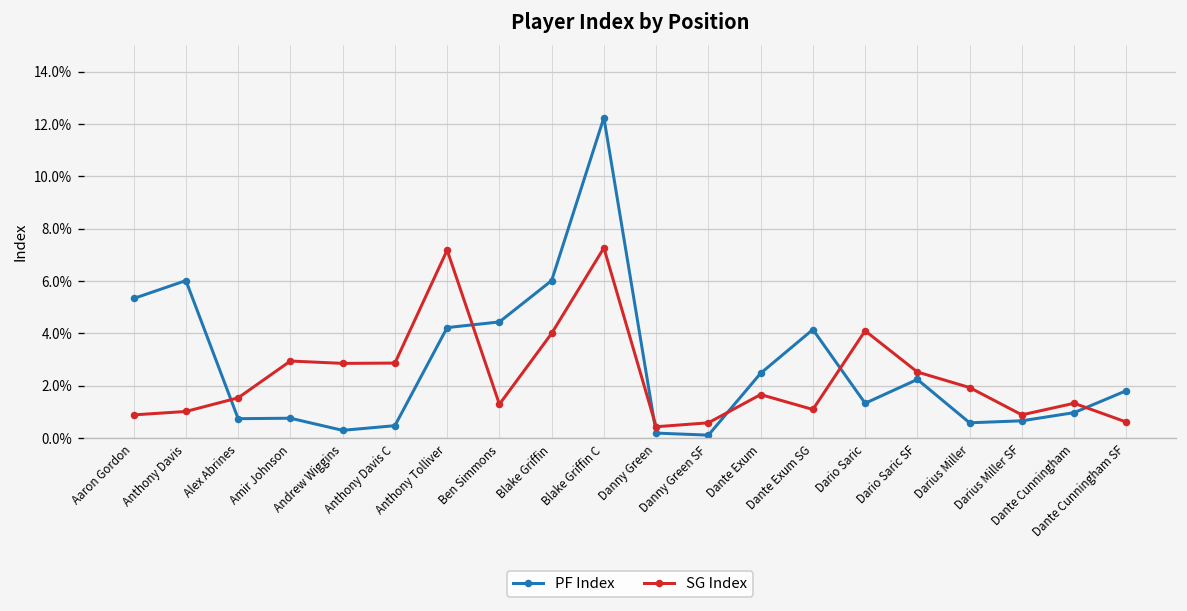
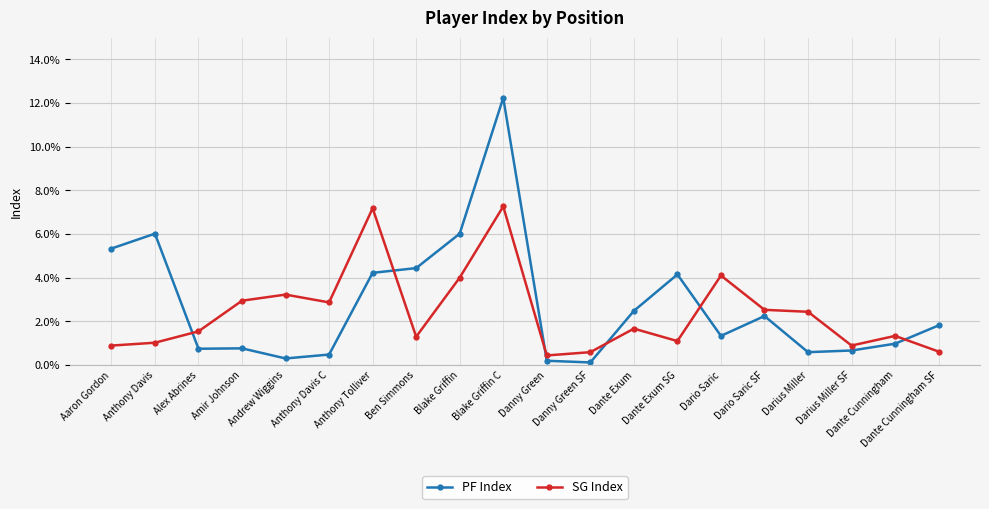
  {
    "PF Index": {
      "Aaron Gordon": "5.3%",
      "Anthony Davis": "6.0%",
      "Alex Abrines": "0.7%",
      "Amir Johnson": "0.8%",
      "Andrew Wiggins": "0.3%",
      "Anthony Davis C": "0.5%",
      "Anthony Tolliver": "4.2%",
      "Ben Simmons": "4.4%",
      "Blake Griffin": "6.0%",
      "Blake Griffin C": "12.2%",
      "Danny Green": "0.2%",
      "Danny Green SF": "0.1%",
      "Dante Exum": "2.5%",
      "Dante Exum SG": "4.1%",
      "Dario Saric": "1.3%",
      "Dario Saric SF": "2.2%",
      "Darius Miller": "0.6%",
      "Darius Miller SF": "0.7%",
      "Dante Cunningham": "1.0%",
      "Dante Cunningham SF": "1.8%"
    },
    "SG Index": {
      "Aaron Gordon": "0.9%",
      "Anthony Davis": "1.0%",
      "Alex Abrines": "1.5%",
      "Amir Johnson": "2.9%",
-     "Andrew Wiggins": "2.9%",
+     "Andrew Wiggins": "3.2%",
      "Anthony Davis C": "2.9%",
      "Anthony Tolliver": "7.2%",
      "Ben Simmons": "1.3%",
      "Blake Griffin": "4.0%",
      "Blake Griffin C": "7.3%",
      "Danny Green": "0.4%",
      "Danny Green SF": "0.6%",
      "Dante Exum": "1.7%",
      "Dante Exum SG": "1.1%",
      "Dario Saric": "4.1%",
      "Dario Saric SF": "2.5%",
-     "Darius Miller": "1.9%",
+     "Darius Miller": "2.4%",
      "Darius Miller SF": "0.9%",
      "Dante Cunningham": "1.3%",
      "Dante Cunningham SF": "0.6%"
    }
  }
